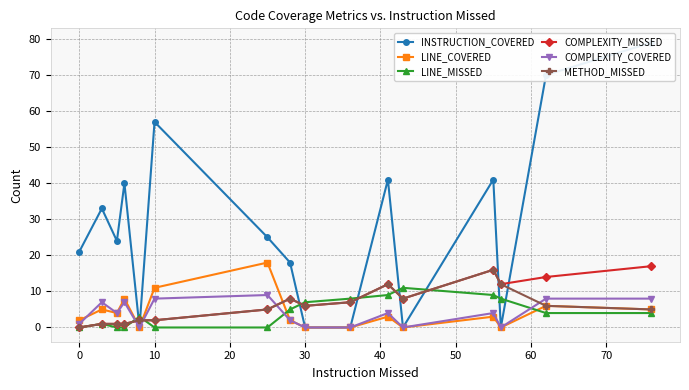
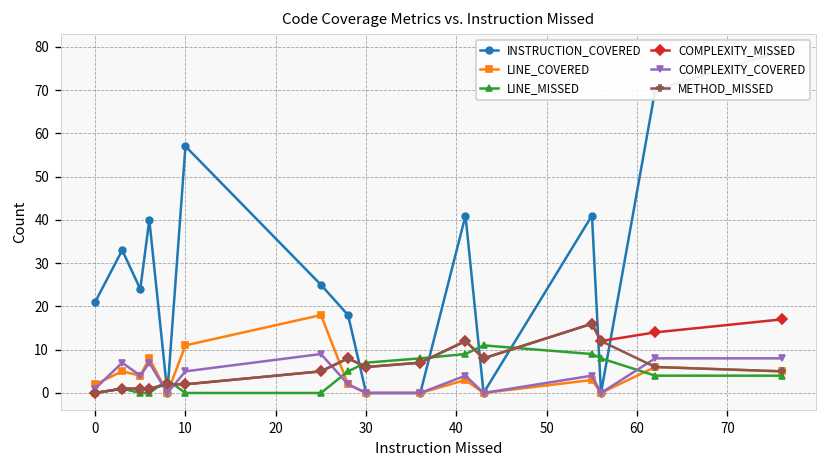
  {
    "INSTRUCTION_COVERED": {
      "0": 21,
      "10": 57
    },
    "LINE_COVERED": {
      "0": 2,
      "10": 11
    },
    "LINE_MISSED": {
      "10": 0,
      "30": 7
    },
    "COMPLEXITY_COVERED": {
      "0": 1,
-     "10": 8
+     "10": 5
    }
  }
